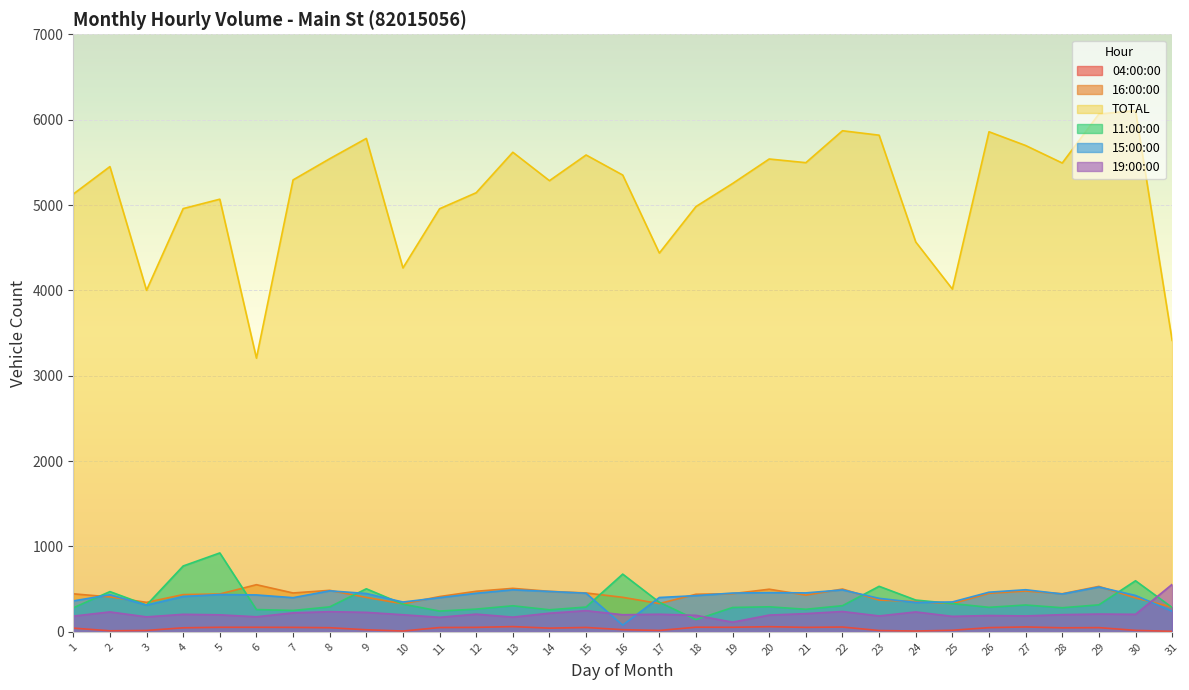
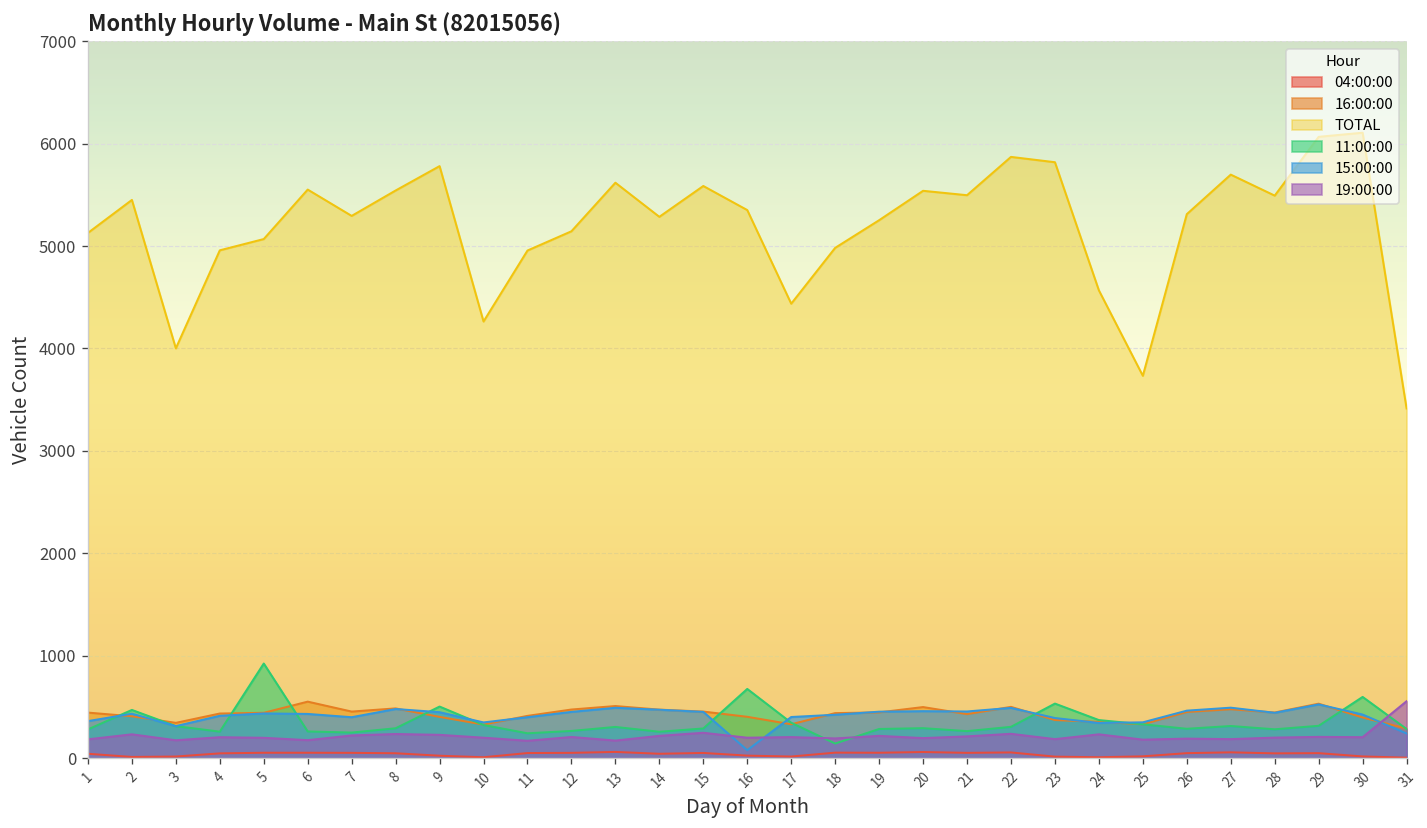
  {
    "TOTAL": {
      "1": 5100,
      "2": 5500,
      "3": 4000,
      "4": 5000,
      "5": 5100,
-     "6": 3200,
+     "6": 5600,
      "7": 5300,
      "8": 5500,
      "9": 5800,
      "10": 4300,
      "11": 5000,
      "12": 5100,
      "13": 5600,
      "14": 5300,
      "15": 5600,
      "16": 5400,
      "17": 4400,
      "18": 5000,
      "19": 5300,
      "20": 5500,
      "21": 5500,
      "22": 5900,
      "23": 5800,
      "24": 4600,
-     "25": 4000,
-     "26": 5900,
+     "25": 3700,
+     "26": 5300,
      "27": 5700,
      "28": 5500,
      "31": 3400
    },
    "11:00:00": {
      "1": 300,
      "2": 500,
-     "4": 800,
+     "4": 300,
      "5": 900,
      "6": 300,
      "8": 300,
      "9": 500,
      "11": 200,
      "12": 300,
      "13": 300,
      "14": 300,
      "15": 300,
      "16": 700,
      "18": 100,
      "19": 300,
      "20": 300,
      "21": 300,
      "22": 300,
      "23": 500,
      "26": 300,
      "27": 300,
      "28": 300,
      "29": 300,
      "30": 600
    },
    "15:00:00": {
      "1": 400,
      "6": 400,
      "7": 400,
      "9": 400,
      "16": 100,
      "17": 400,
      "20": 500,
      "31": 200
    },
    "19:00:00": {
      "1": 200,
      "2": 200,
      "3": 200,
      "4": 200,
      "5": 200,
      "6": 200,
      "8": 200,
      "9": 200,
      "10": 200,
      "11": 200,
      "12": 200,
      "13": 200,
      "14": 200,
      "15": 200,
      "16": 200,
      "17": 200,
      "18": 200,
-     "19": 100,
+     "19": 200,
      "20": 200,
      "21": 200,
      "22": 200,
      "23": 200,
      "24": 200,
      "25": 200,
      "26": 200,
      "27": 200,
      "28": 200,
      "29": 200,
      "30": 200,
      "31": 600
    }
  }
